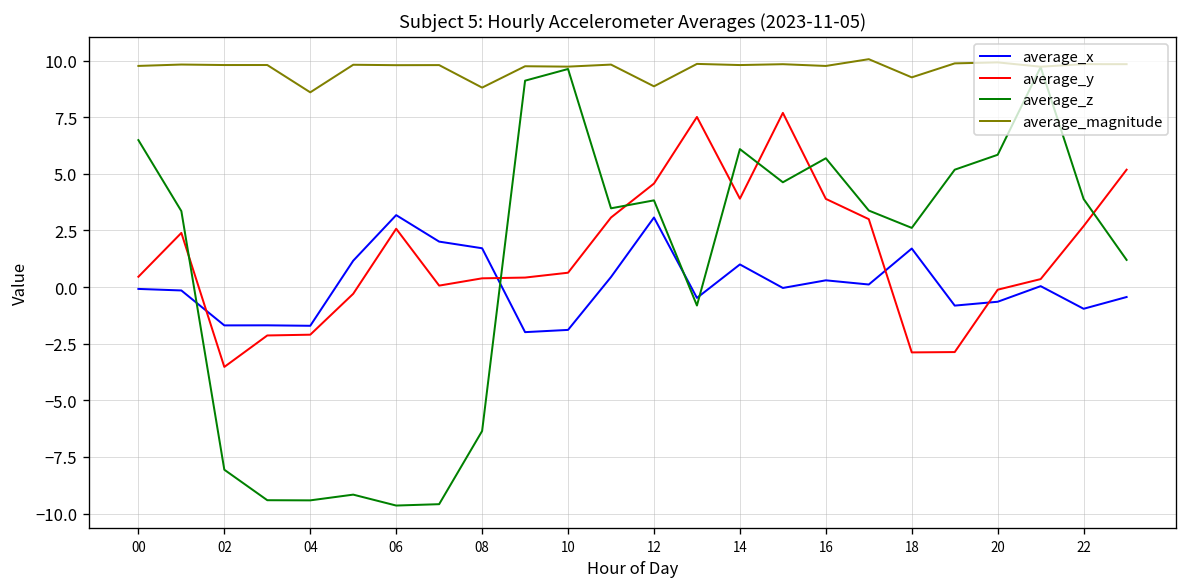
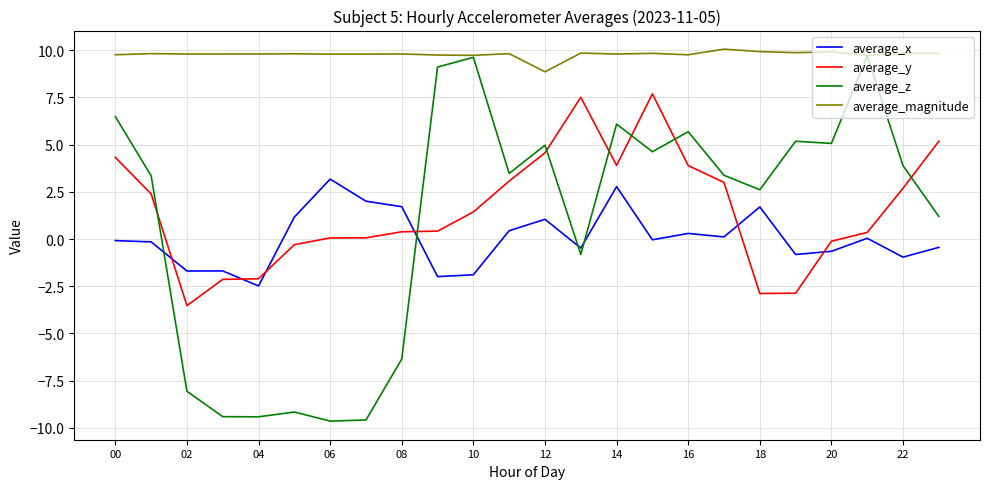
  {
    "average_x": {
      "00": -0.1,
      "02": -1.7,
-     "04": -1.7,
+     "04": -2.5,
      "06": 3.2,
      "08": 1.7,
      "10": -1.9,
-     "12": 3.1,
-     "14": 1.0,
+     "12": 1.0,
+     "14": 2.8,
      "16": 0.3,
      "18": 1.7,
      "20": -0.7,
      "22": -1.0
    },
    "average_y": {
-     "00": 0.5,
+     "00": 4.3,
      "02": -3.5,
      "04": -2.1,
-     "06": 2.6,
+     "06": 0.1,
      "08": 0.4,
-     "10": 0.6,
+     "10": 1.4,
      "12": 4.6,
      "14": 3.9,
      "16": 3.9,
      "18": -2.9,
      "20": -0.1,
      "22": 2.7
    },
    "average_z": {
      "00": 6.5,
      "02": -8.1,
      "04": -9.4,
      "06": -9.6,
      "08": -6.4,
-     "12": 3.8,
+     "12": 5.0,
      "14": 6.1,
      "16": 5.7,
      "18": 2.6,
-     "20": 5.8,
+     "20": 5.1,
      "22": 3.9
    },
    "average_magnitude": {
      "00": 9.8,
      "02": 9.8,
-     "04": 8.6,
+     "04": 9.8,
      "06": 9.8,
-     "08": 8.8,
+     "08": 9.8,
      "12": 8.9,
      "14": 9.8,
      "16": 9.8,
-     "18": 9.3
+     "18": 9.9
    }
  }
